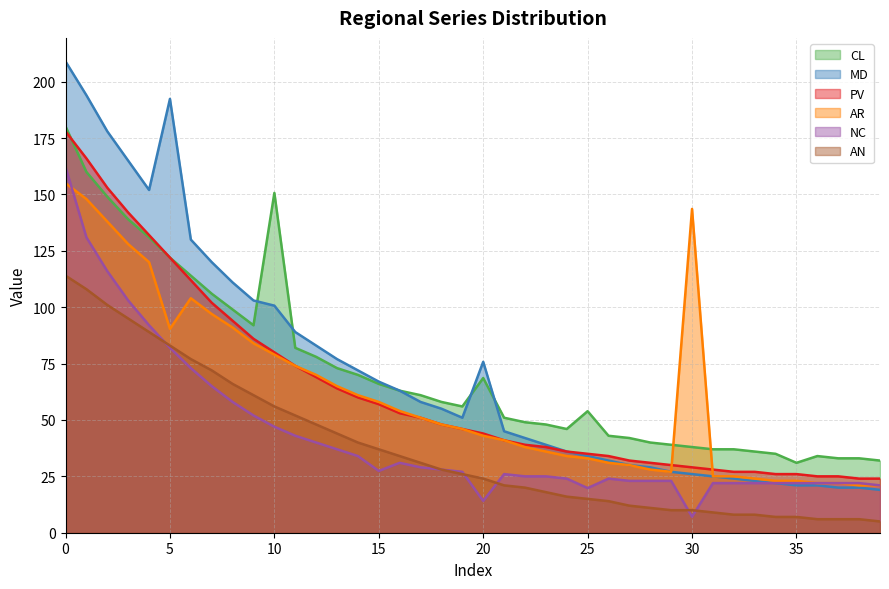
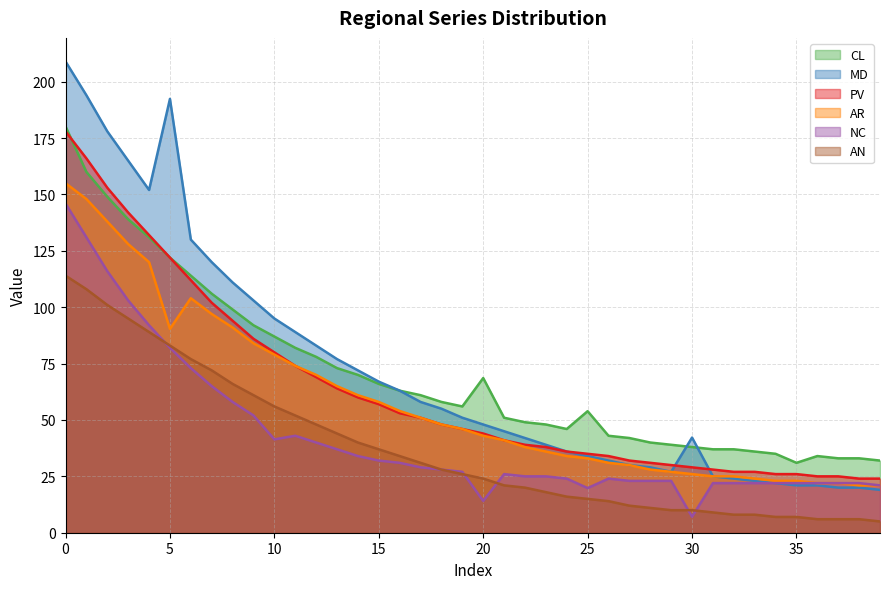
  {
    "CL": {
      "0": 180,
-     "10": 151,
+     "10": 87,
      "20": 69,
      "25": 54,
      "30": 38,
      "35": 31
    },
    "MD": {
      "0": 209,
      "5": 192,
-     "10": 101,
-     "20": 76,
-     "30": 26
+     "10": 95,
+     "20": 48,
+     "30": 42
    },
    "AR": {
      "0": 155,
      "5": 90,
-     "30": 144
+     "30": 26
    },
    "NC": {
-     "0": 162,
-     "10": 47,
-     "15": 27,
+     "0": 146,
+     "10": 41,
+     "15": 32,
      "20": 14,
      "25": 20,
      "30": 7
    }
  }
